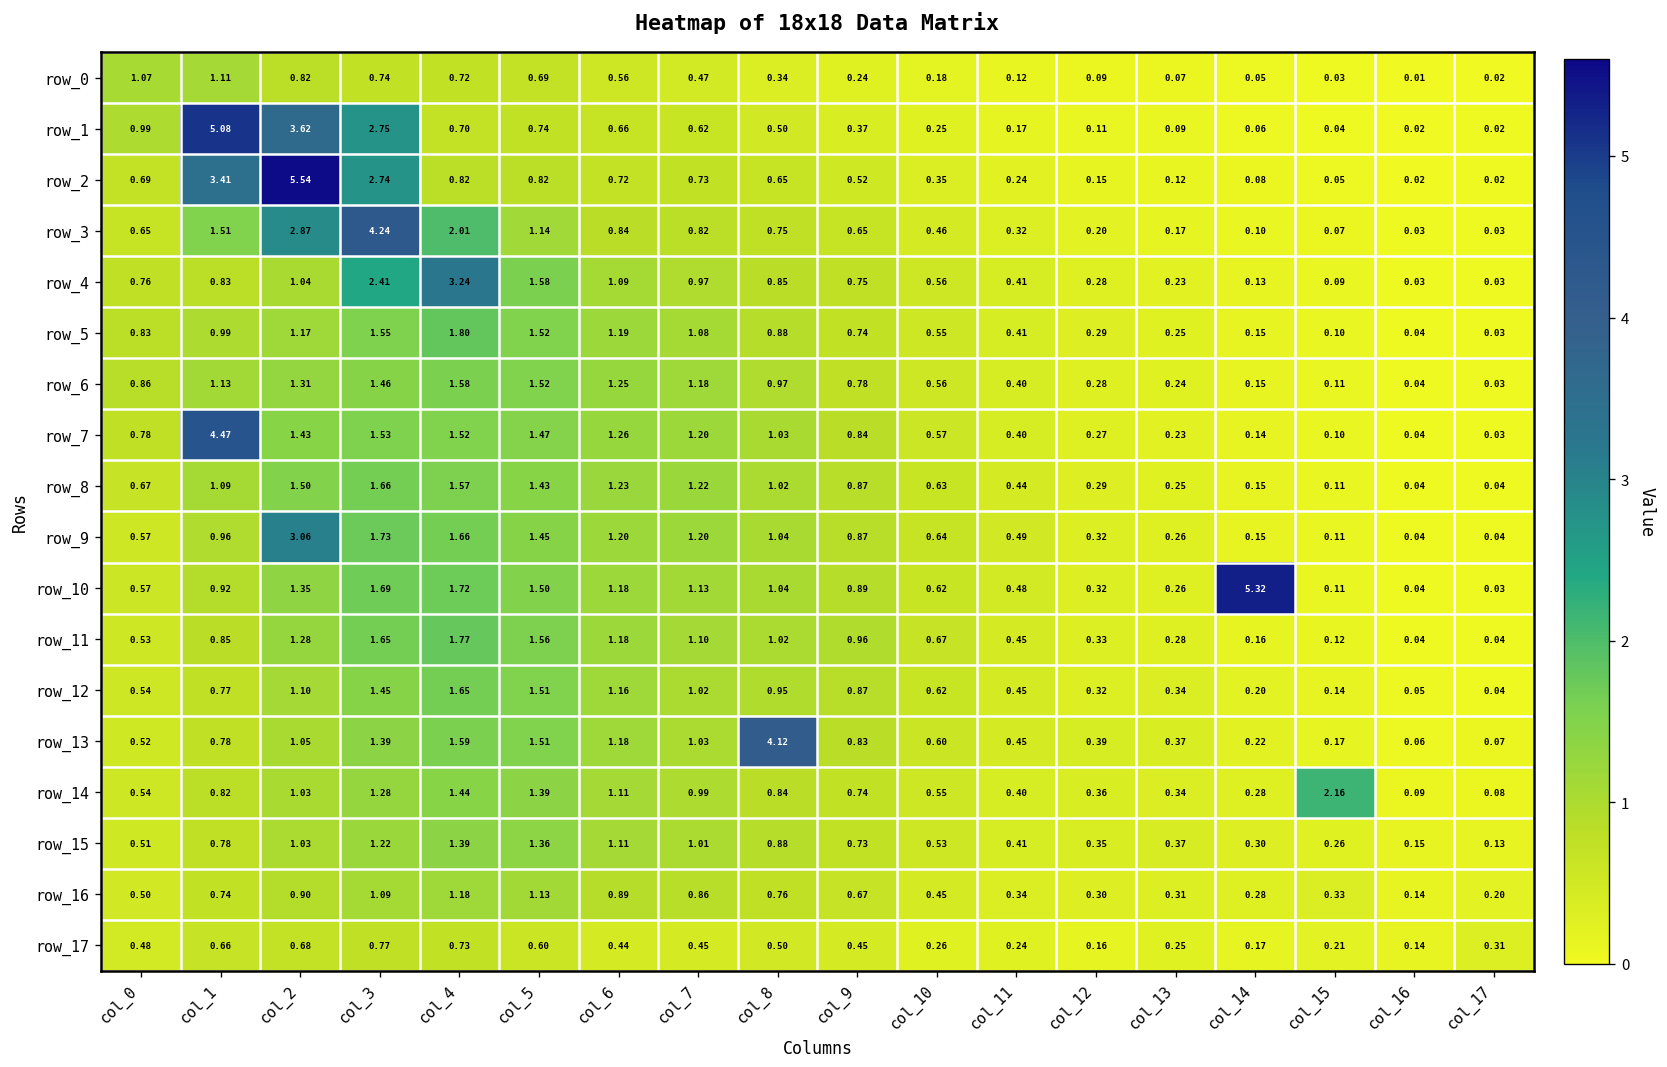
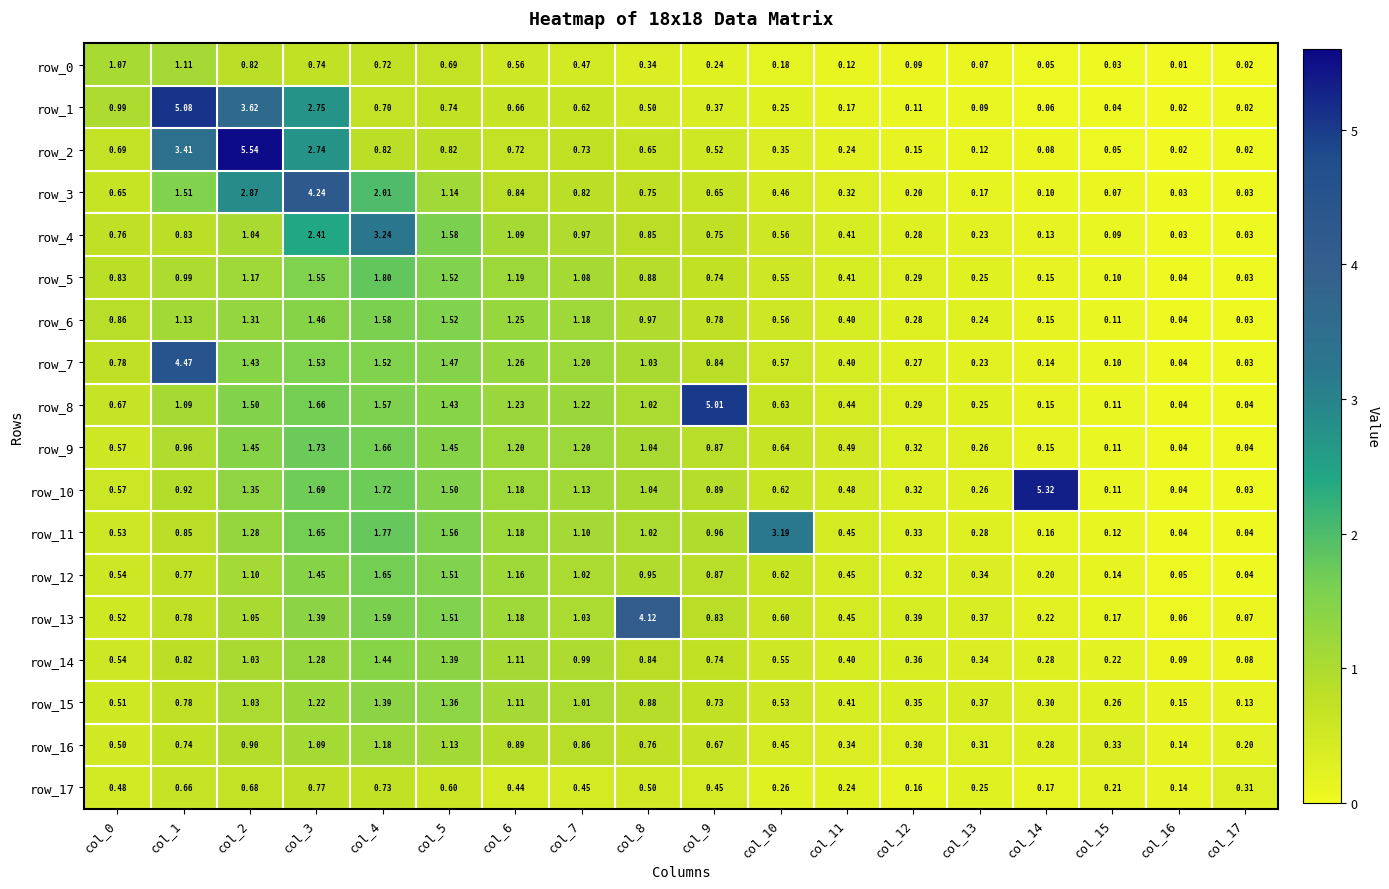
  {
    "row_8": {
      "col_0": 0.67,
      "col_1": 1.09,
      "col_2": 1.50,
      "col_3": 1.66,
      "col_4": 1.57,
      "col_5": 1.43,
      "col_6": 1.23,
      "col_7": 1.22,
      "col_8": 1.02,
-     "col_9": 0.87,
+     "col_9": 5.01,
      "col_10": 0.63,
      "col_11": 0.44,
      "col_12": 0.29,
      "col_13": 0.25,
      "col_14": 0.15,
      "col_15": 0.11,
      "col_16": 0.04,
      "col_17": 0.04
    },
    "row_9": {
      "col_0": 0.57,
      "col_1": 0.96,
-     "col_2": 3.06,
+     "col_2": 1.45,
      "col_3": 1.73,
      "col_4": 1.66,
      "col_5": 1.45,
      "col_6": 1.20,
      "col_7": 1.20,
      "col_8": 1.04,
      "col_9": 0.87,
      "col_10": 0.64,
      "col_11": 0.49,
      "col_12": 0.32,
      "col_13": 0.26,
      "col_14": 0.15,
      "col_15": 0.11,
      "col_16": 0.04,
      "col_17": 0.04
    },
    "row_11": {
      "col_0": 0.53,
      "col_1": 0.85,
      "col_2": 1.28,
      "col_3": 1.65,
      "col_4": 1.77,
      "col_5": 1.56,
      "col_6": 1.18,
      "col_7": 1.10,
      "col_8": 1.02,
      "col_9": 0.96,
-     "col_10": 0.67,
+     "col_10": 3.19,
      "col_11": 0.45,
      "col_12": 0.33,
      "col_13": 0.28,
      "col_14": 0.16,
      "col_15": 0.12,
      "col_16": 0.04,
      "col_17": 0.04
    },
    "row_14": {
      "col_0": 0.54,
      "col_1": 0.82,
      "col_2": 1.03,
      "col_3": 1.28,
      "col_4": 1.44,
      "col_5": 1.39,
      "col_6": 1.11,
      "col_7": 0.99,
      "col_8": 0.84,
      "col_9": 0.74,
      "col_10": 0.55,
      "col_11": 0.40,
      "col_12": 0.36,
      "col_13": 0.34,
      "col_14": 0.28,
-     "col_15": 2.16,
+     "col_15": 0.22,
      "col_16": 0.09,
      "col_17": 0.08
    }
  }
